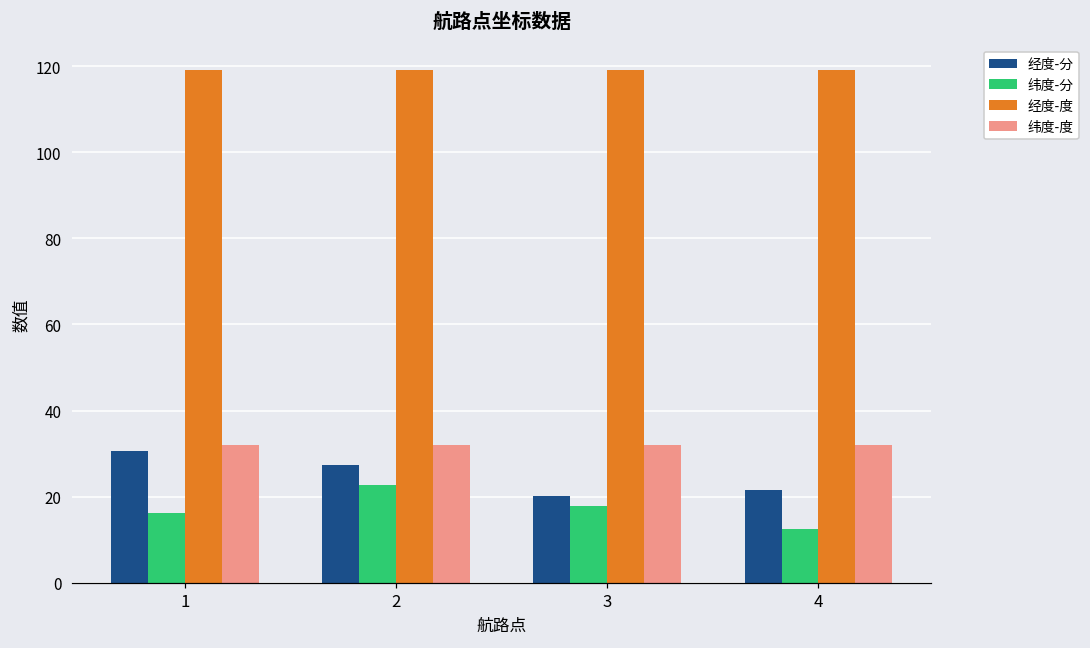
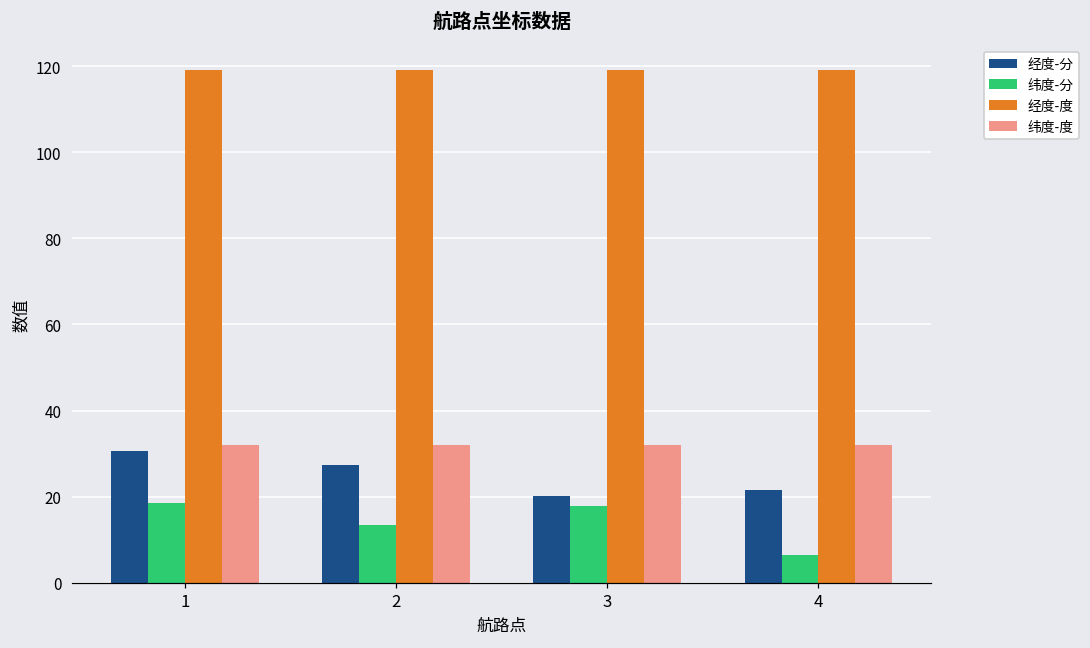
  {
    "经度-分": {
      "1": 31,
      "2": 27,
      "3": 20,
      "4": 22
    },
    "纬度-分": {
-     "1": 16,
-     "2": 23,
+     "1": 19,
+     "2": 13,
      "3": 18,
-     "4": 12
+     "4": 6
    },
    "经度-度": {
      "1": 119,
      "2": 119,
      "3": 119,
      "4": 119
    },
    "纬度-度": {
      "1": 32,
      "2": 32,
      "3": 32,
      "4": 32
    }
  }
